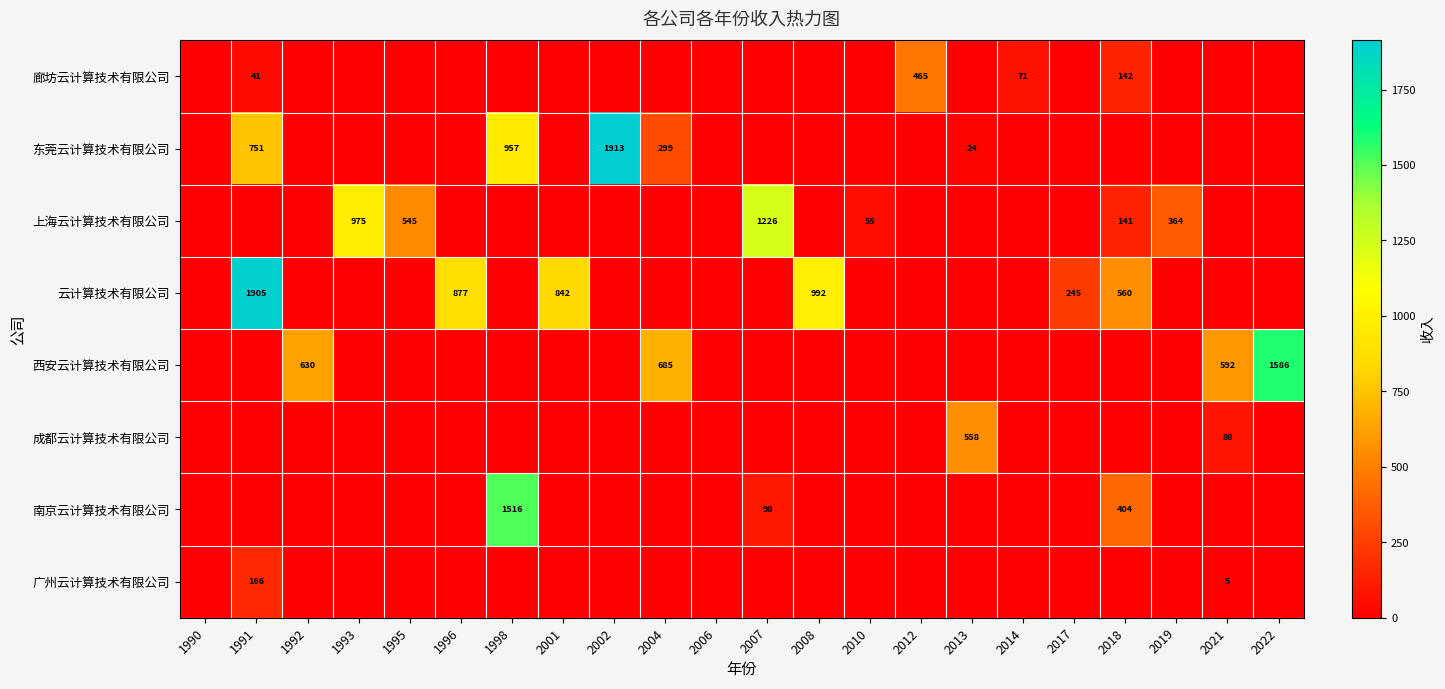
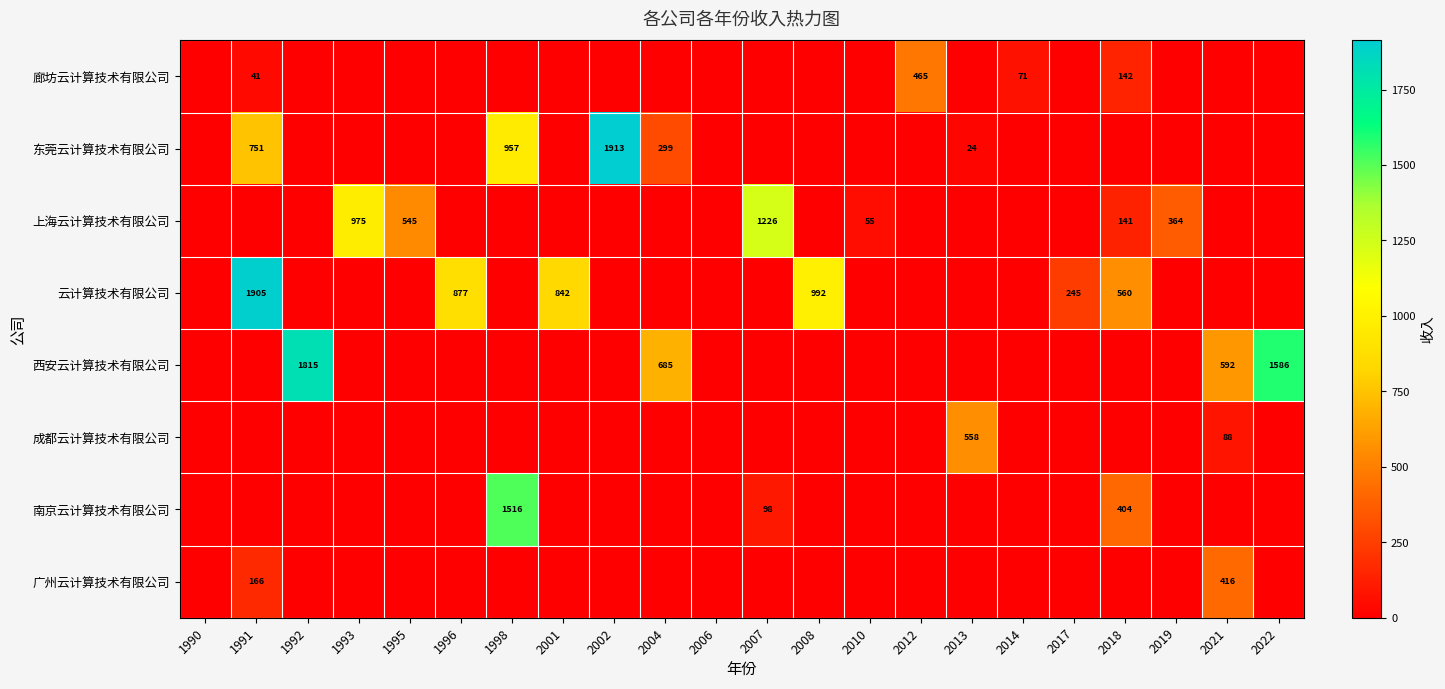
  {
    "廊坊云计算技术有限公司": {
      "1991": 41,
      "2012": 465,
      "2014": 71,
      "2018": 142
    },
    "东莞云计算技术有限公司": {
      "1991": 751,
      "1998": 957,
      "2002": 1913,
      "2004": 299,
      "2013": 24
    },
    "上海云计算技术有限公司": {
      "1993": 975,
      "1995": 545,
      "2007": 1226,
      "2010": 55,
      "2018": 141,
      "2019": 364
    },
    "云计算技术有限公司": {
      "1991": 1905,
      "1996": 877,
      "2001": 842,
      "2008": 992,
      "2017": 245,
      "2018": 560
    },
    "西安云计算技术有限公司": {
-     "1992": 630,
+     "1992": 1815,
      "2004": 685,
      "2021": 592,
      "2022": 1586
    },
    "成都云计算技术有限公司": {
      "2013": 558,
      "2021": 88
    },
    "南京云计算技术有限公司": {
      "1998": 1516,
      "2007": 98,
      "2018": 404
    },
    "广州云计算技术有限公司": {
      "1991": 166,
-     "2021": 5
+     "2021": 416
    }
  }
